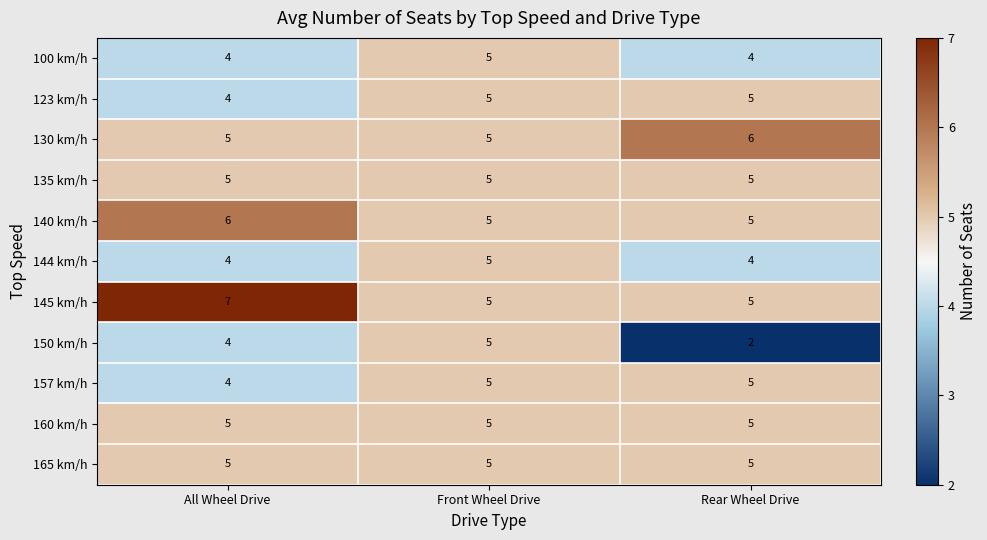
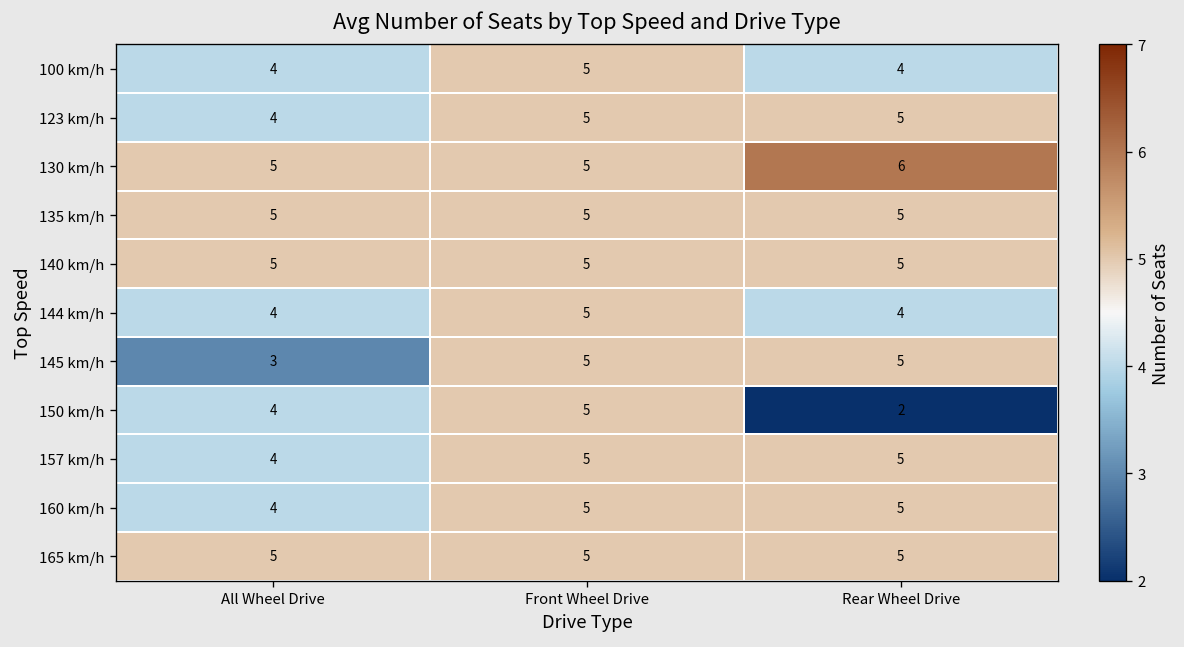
  {
    "100 km/h": {
      "All Wheel Drive": 4,
      "Front Wheel Drive": 5,
      "Rear Wheel Drive": 4
    },
    "123 km/h": {
      "All Wheel Drive": 4,
      "Front Wheel Drive": 5,
      "Rear Wheel Drive": 5
    },
    "130 km/h": {
      "All Wheel Drive": 5,
      "Front Wheel Drive": 5,
      "Rear Wheel Drive": 6
    },
    "135 km/h": {
      "All Wheel Drive": 5,
      "Front Wheel Drive": 5,
      "Rear Wheel Drive": 5
    },
    "140 km/h": {
-     "All Wheel Drive": 6,
+     "All Wheel Drive": 5,
      "Front Wheel Drive": 5,
      "Rear Wheel Drive": 5
    },
    "144 km/h": {
      "All Wheel Drive": 4,
      "Front Wheel Drive": 5,
      "Rear Wheel Drive": 4
    },
    "145 km/h": {
-     "All Wheel Drive": 7,
+     "All Wheel Drive": 3,
      "Front Wheel Drive": 5,
      "Rear Wheel Drive": 5
    },
    "150 km/h": {
      "All Wheel Drive": 4,
      "Front Wheel Drive": 5,
      "Rear Wheel Drive": 2
    },
    "157 km/h": {
      "All Wheel Drive": 4,
      "Front Wheel Drive": 5,
      "Rear Wheel Drive": 5
    },
    "160 km/h": {
-     "All Wheel Drive": 5,
+     "All Wheel Drive": 4,
      "Front Wheel Drive": 5,
      "Rear Wheel Drive": 5
    },
    "165 km/h": {
      "All Wheel Drive": 5,
      "Front Wheel Drive": 5,
      "Rear Wheel Drive": 5
    }
  }
